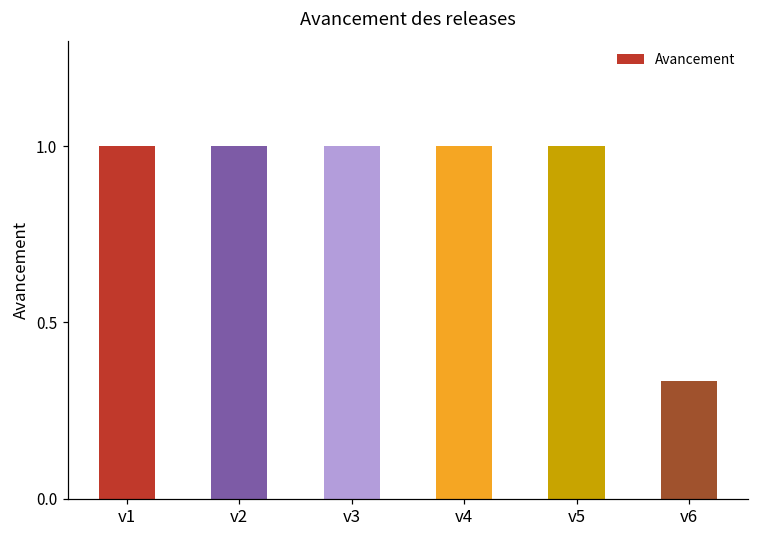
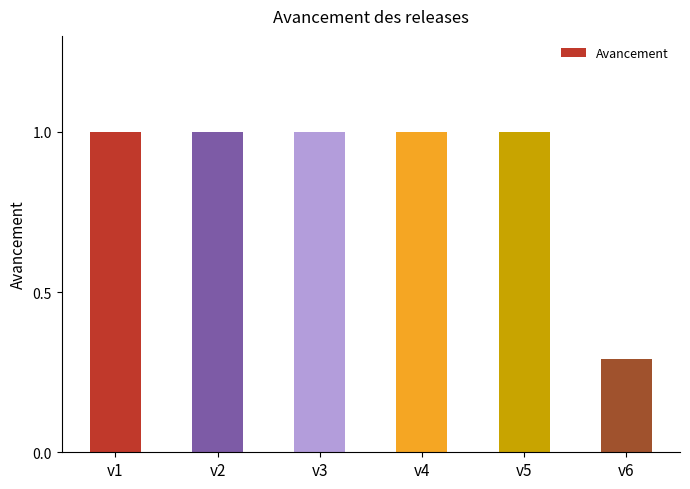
  {
    "v1": 1.00,
    "v2": 1.00,
    "v3": 1.00,
    "v4": 1.00,
    "v5": 1.00,
-   "v6": 0.33
+   "v6": 0.29
  }
